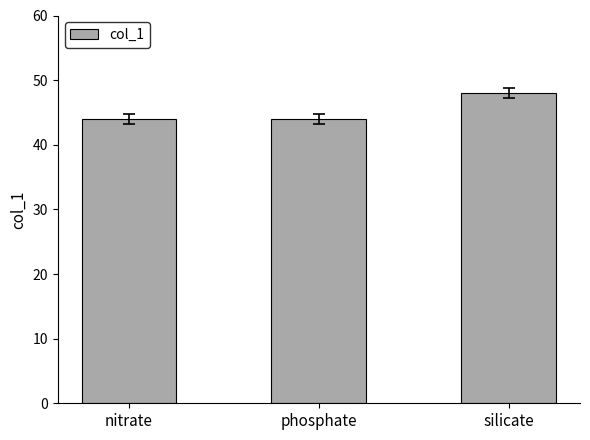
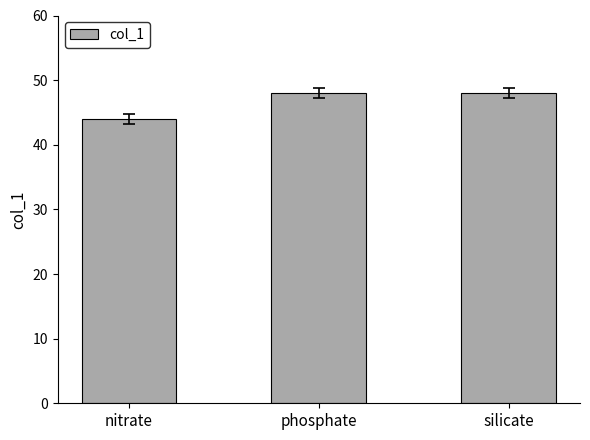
  {
    "col_1": {
      "nitrate": 44,
-     "phosphate": 44,
+     "phosphate": 48,
      "silicate": 48
    }
  }
